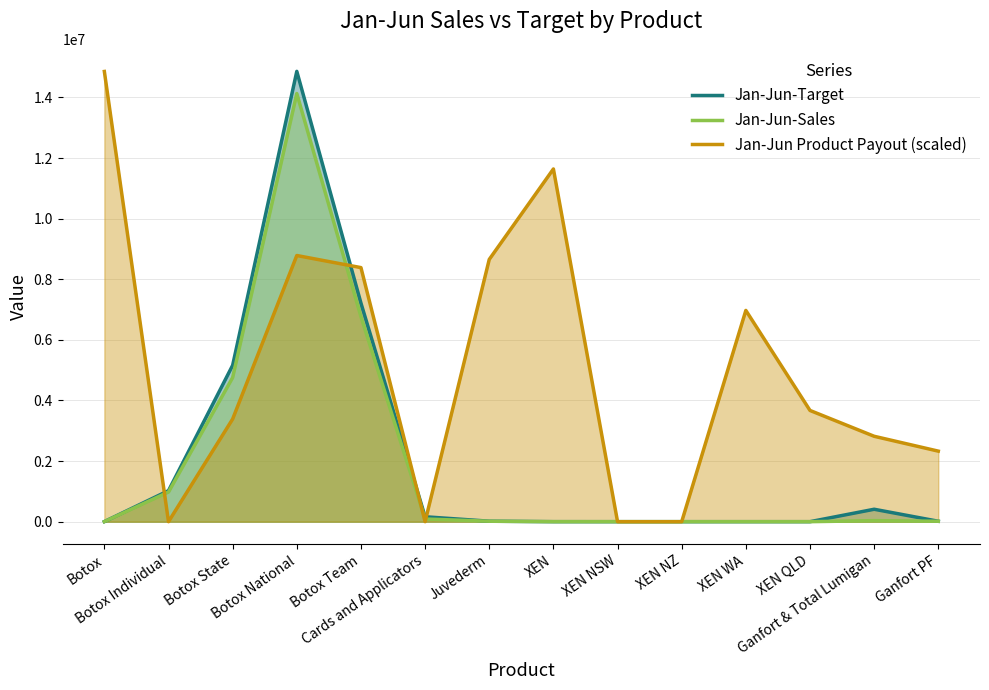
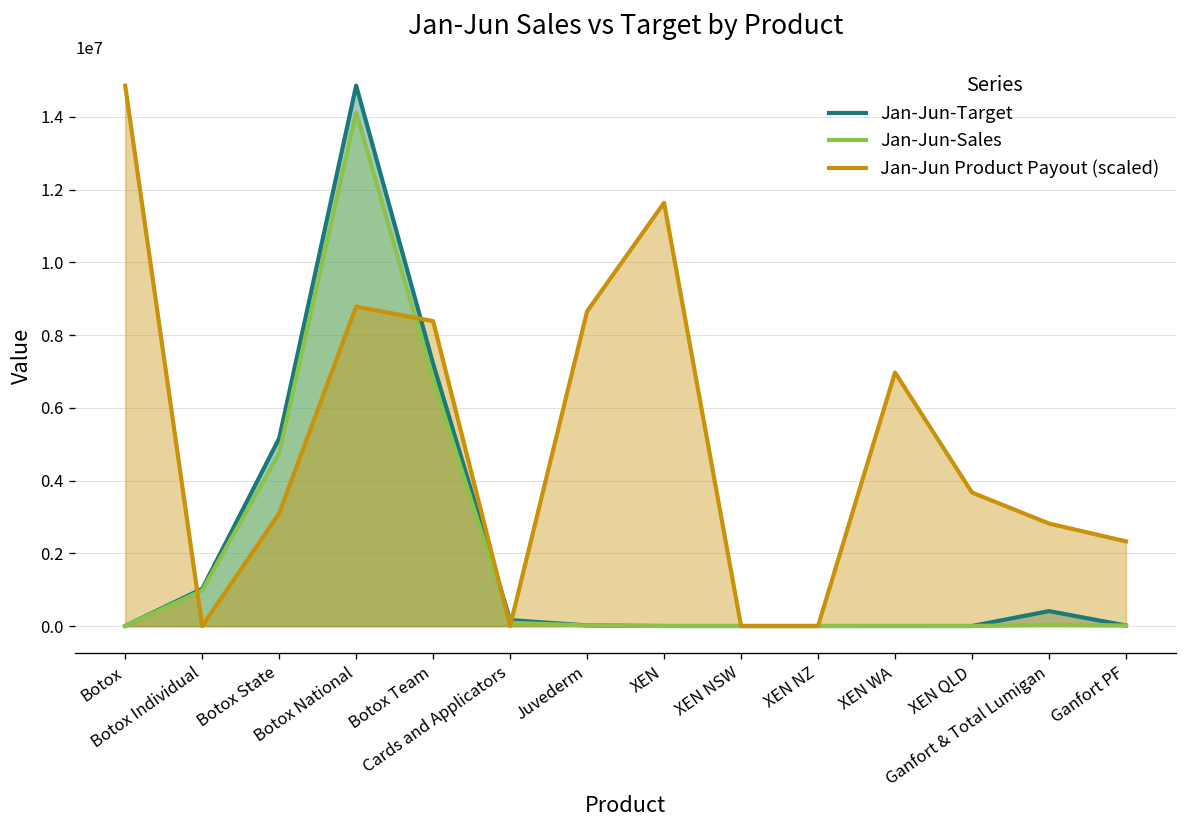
  {
    "Jan-Jun-Target": {
      "Botox State": 5200000,
      "Botox National": 14900000,
      "Botox Team": 7200000,
      "Ganfort & Total Lumigan": 400000
    },
    "Jan-Jun-Sales": {
      "Botox State": 4800000,
      "Botox National": 14100000,
      "Botox Team": 6800000,
      "Ganfort & Total Lumigan": 0
    },
    "Jan-Jun Product Payout (scaled)": {
      "Botox": 14900000,
      "Botox Individual": 0,
-     "Botox State": 3400000,
+     "Botox State": 3100000,
      "Botox National": 8800000,
      "Botox Team": 8400000,
      "Cards and Applicators": 0,
      "Juvederm": 8700000,
      "XEN": 11600000,
      "XEN WA": 7000000,
      "XEN QLD": 3700000,
      "Ganfort & Total Lumigan": 2800000,
      "Ganfort PF": 2300000
    }
  }
